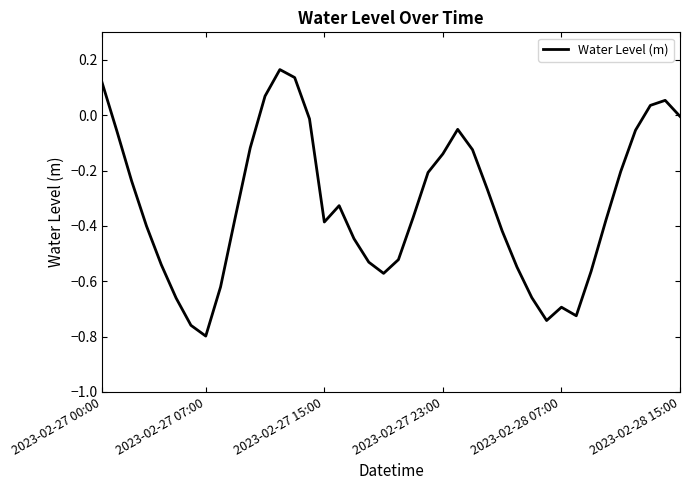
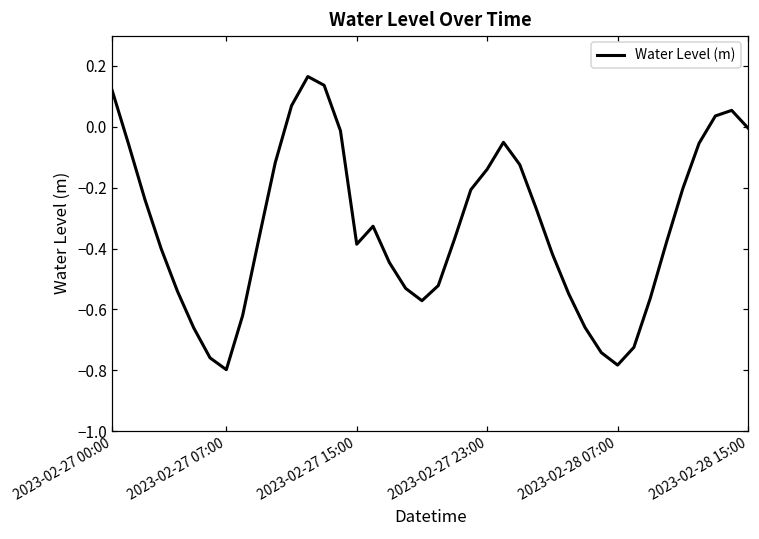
  {
    "2023-02-27 00:00": 0.12,
    "2023-02-27 07:00": -0.80,
    "2023-02-27 15:00": -0.39,
    "2023-02-27 23:00": -0.14,
-   "2023-02-28 07:00": -0.69,
+   "2023-02-28 07:00": -0.78,
    "2023-02-28 15:00": 0.00
  }
